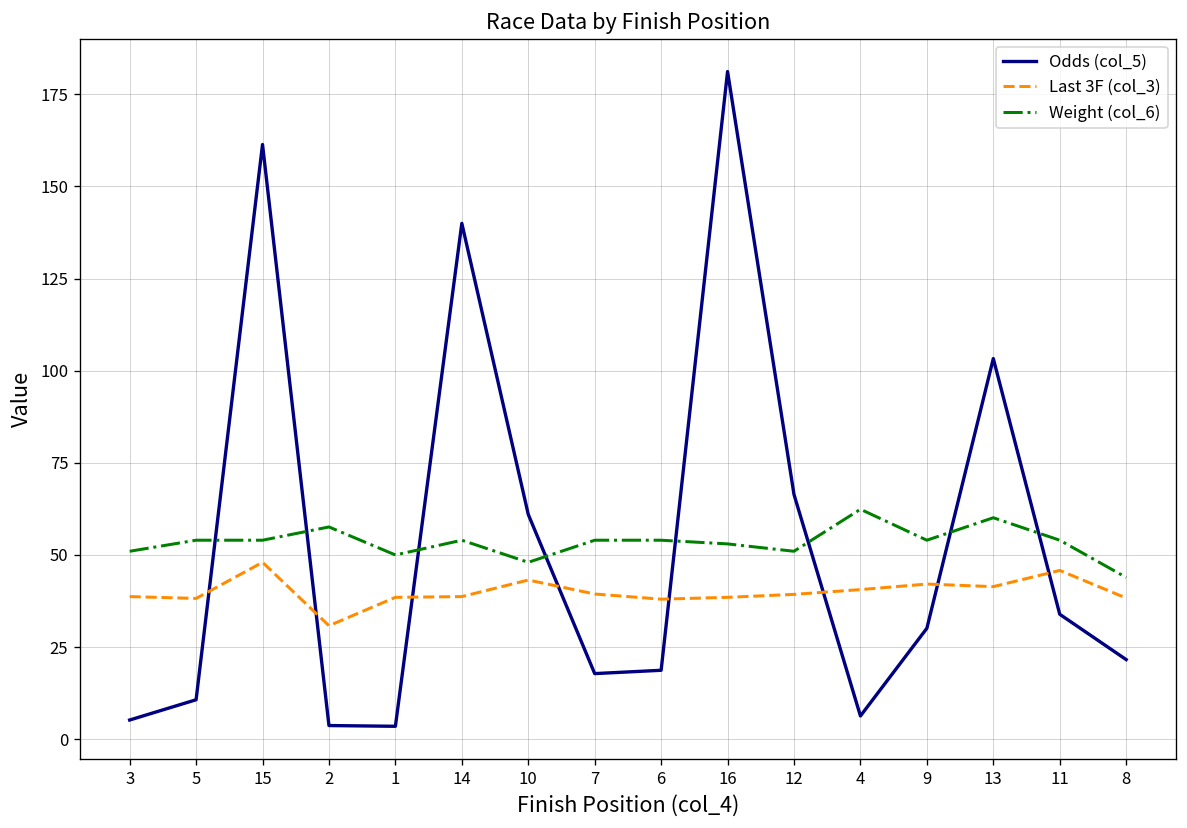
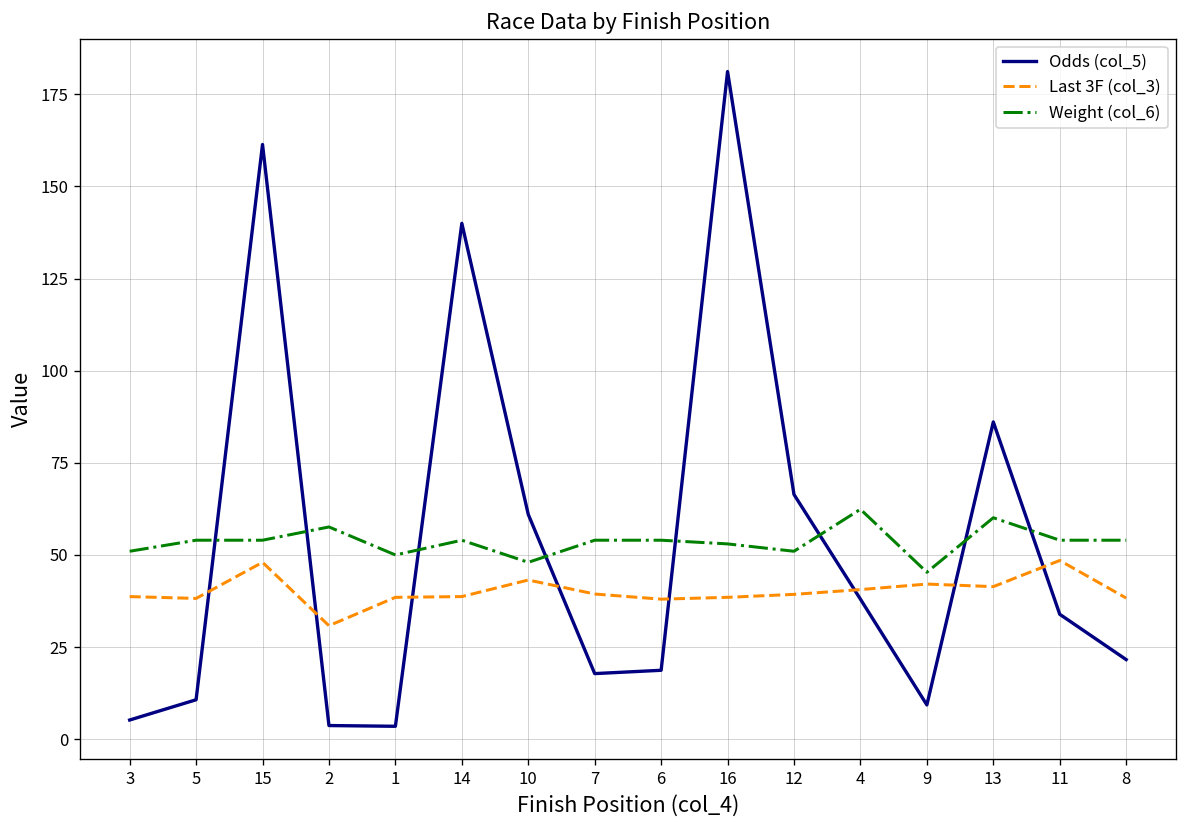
  {
    "Odds (col_5)": {
      "3": 5,
      "5": 11,
      "15": 161,
      "2": 4,
      "1": 4,
      "14": 140,
      "10": 61,
      "7": 18,
      "6": 19,
      "16": 181,
      "12": 66,
-     "4": 6,
-     "9": 30,
-     "13": 103,
+     "4": 38,
+     "9": 9,
+     "13": 86,
      "11": 34,
      "8": 22
    },
    "Last 3F (col_3)": {
      "3": 39,
      "5": 38,
      "15": 48,
      "2": 31,
      "1": 39,
      "14": 39,
      "10": 43,
      "7": 39,
      "6": 38,
      "16": 39,
      "12": 39,
      "4": 41,
      "9": 42,
      "13": 41,
-     "11": 46,
+     "11": 49,
      "8": 38
    },
    "Weight (col_6)": {
      "3": 51,
      "5": 54,
      "15": 54,
      "2": 58,
      "1": 50,
      "14": 54,
      "10": 48,
      "7": 54,
      "6": 54,
      "16": 53,
      "12": 51,
      "4": 62,
-     "9": 54,
+     "9": 45,
      "13": 60,
      "11": 54,
-     "8": 44
+     "8": 54
    }
  }
